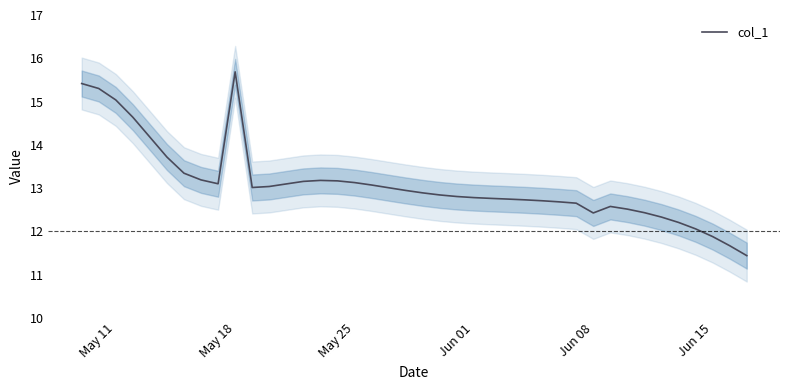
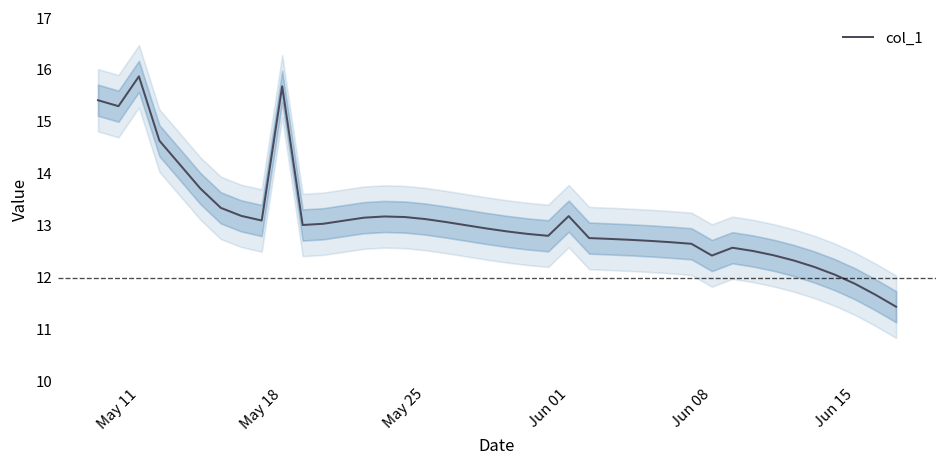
  {
    "col_1": {
-     "May 11": 15.0,
+     "May 11": 15.9,
      "May 18": 15.7,
      "May 25": 13.1,
-     "Jun 01": 12.8,
+     "Jun 01": 13.2,
      "Jun 08": 12.4,
      "Jun 15": 11.9
    }
  }
